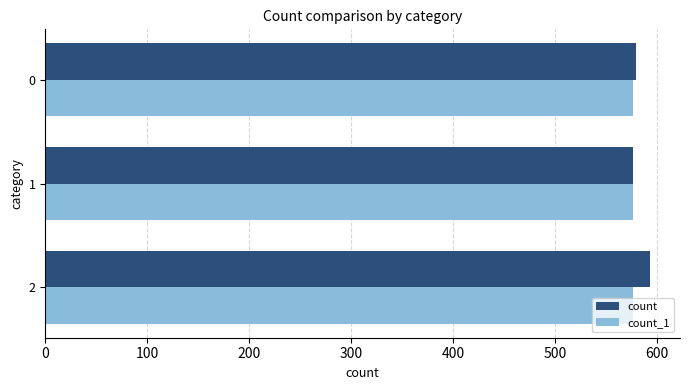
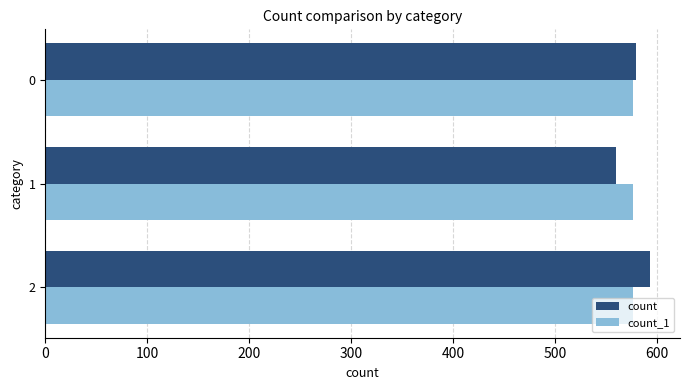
  {
    "count": {
      "0": 579,
-     "1": 577,
+     "1": 560,
      "2": 593
    },
    "count_1": {
      "0": 577,
      "1": 577
    }
  }
